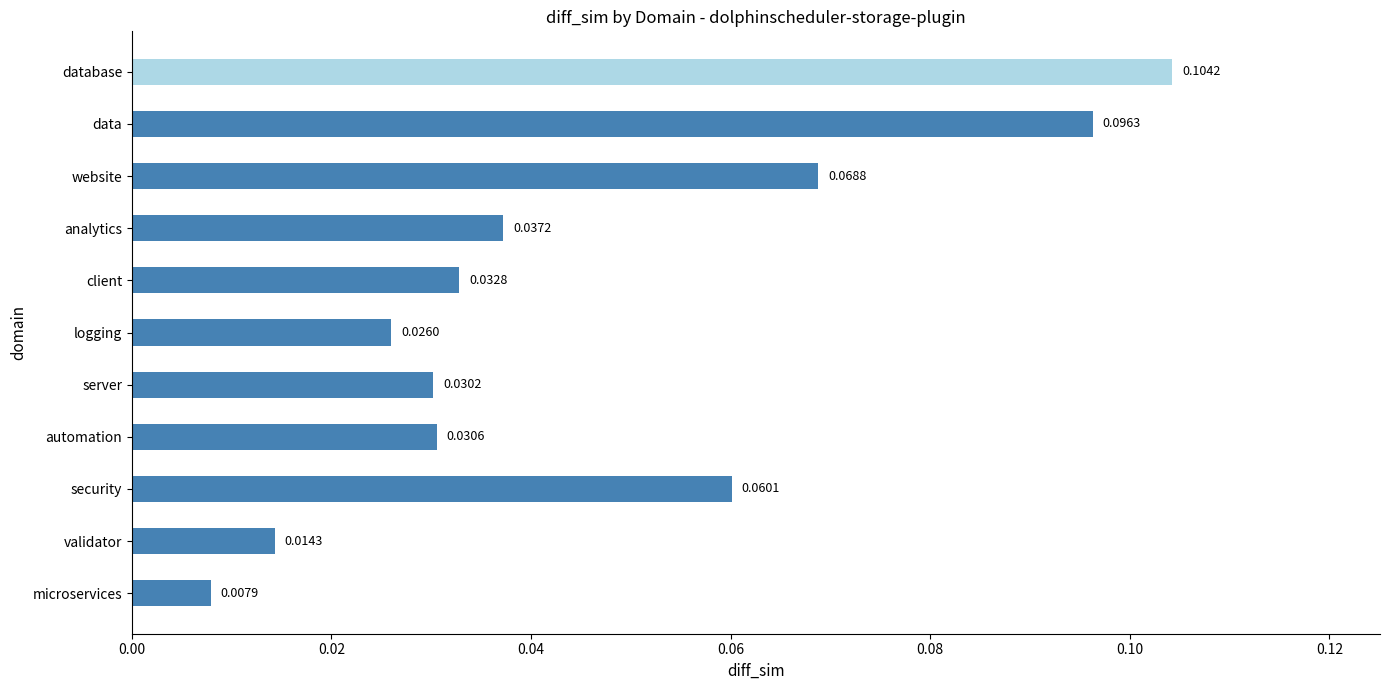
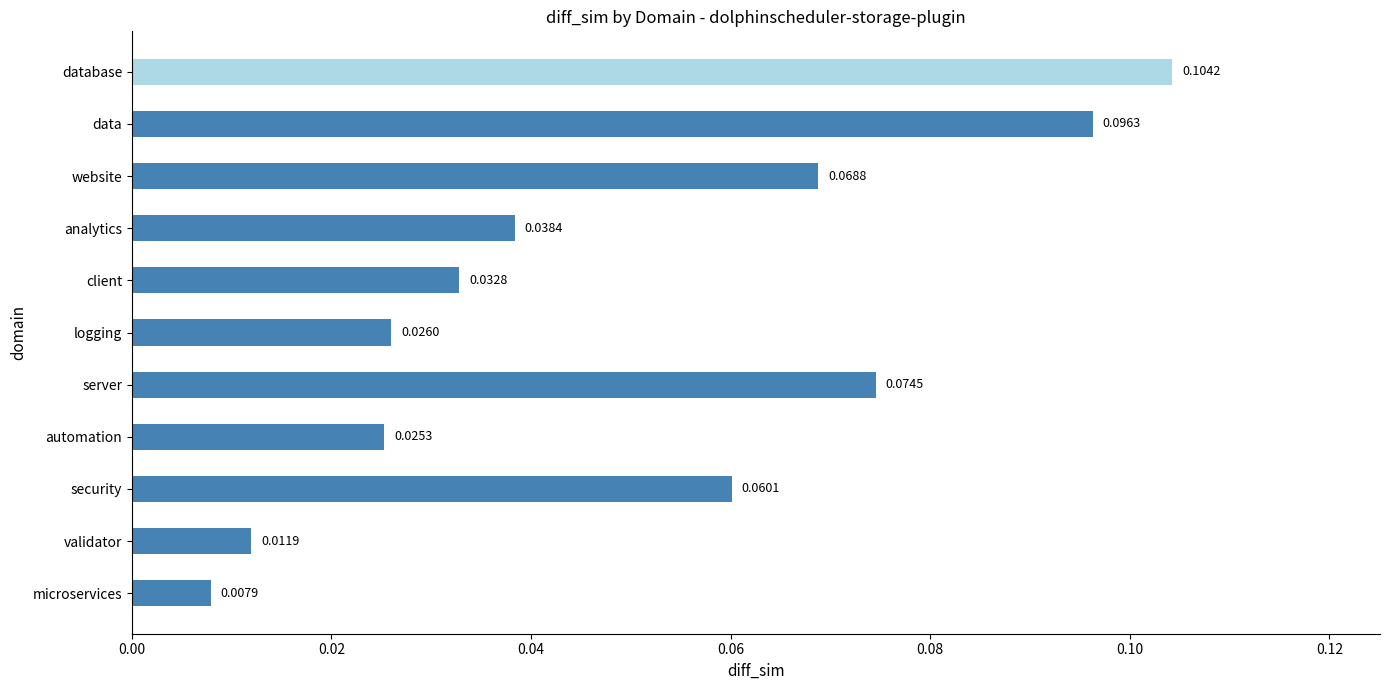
  {
    "database": 0.1042,
    "data": 0.0963,
    "website": 0.0688,
-   "analytics": 0.0372,
+   "analytics": 0.0384,
    "client": 0.0328,
    "logging": 0.0260,
-   "server": 0.0302,
-   "automation": 0.0306,
+   "server": 0.0745,
+   "automation": 0.0253,
    "security": 0.0601,
-   "validator": 0.0143,
+   "validator": 0.0119,
    "microservices": 0.0079
  }
